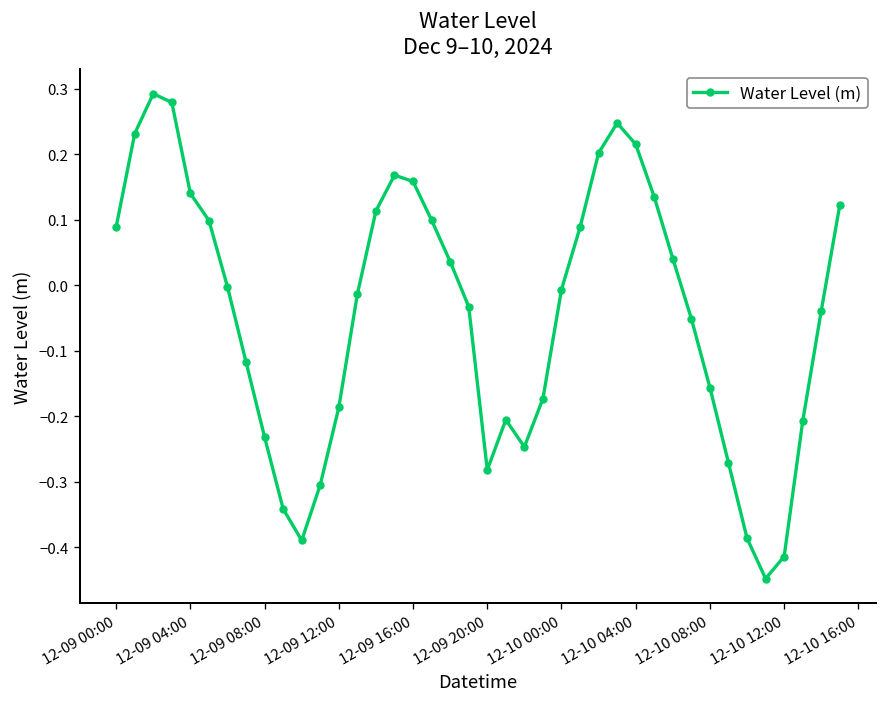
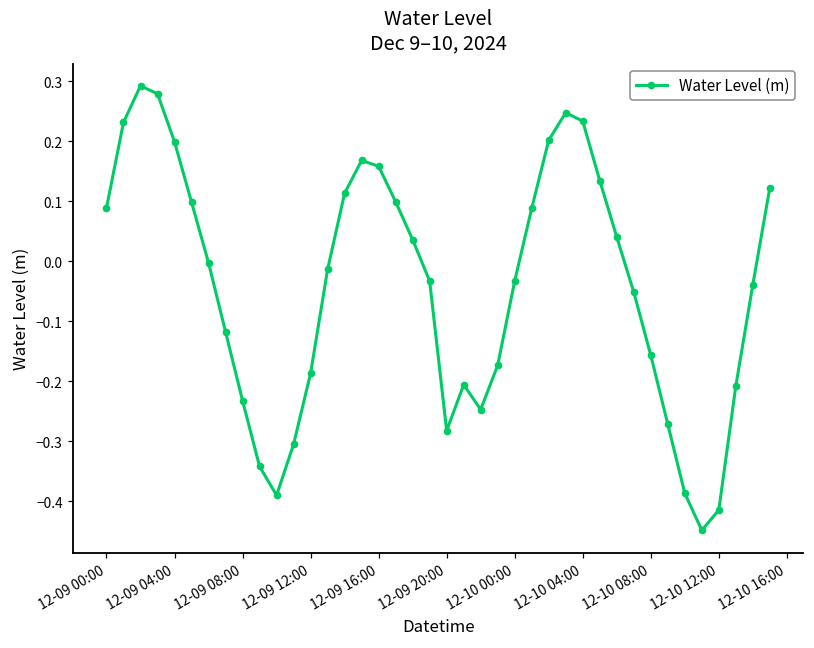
  {
    "12-09 00:00": 0.09,
-   "12-09 04:00": 0.14,
+   "12-09 04:00": 0.20,
    "12-09 08:00": -0.23,
    "12-09 12:00": -0.19,
    "12-09 16:00": 0.16,
    "12-09 20:00": -0.28,
-   "12-10 00:00": -0.01,
-   "12-10 04:00": 0.22,
+   "12-10 00:00": -0.03,
+   "12-10 04:00": 0.23,
    "12-10 08:00": -0.16,
    "12-10 12:00": -0.41
  }
